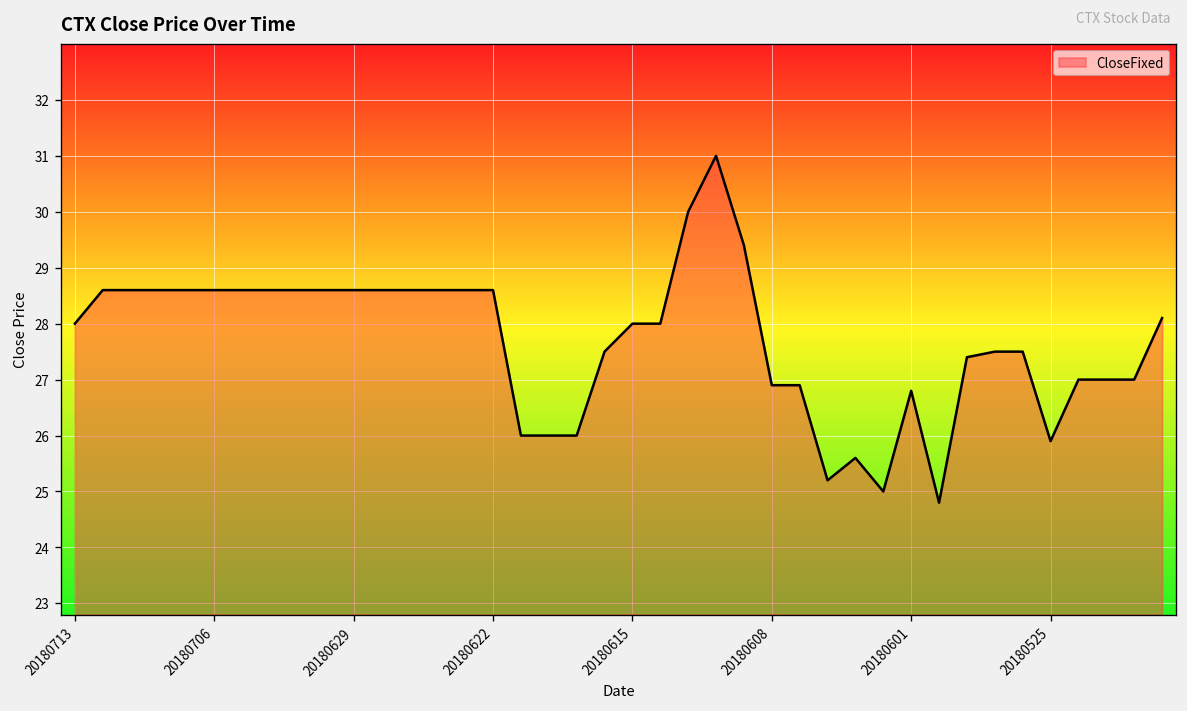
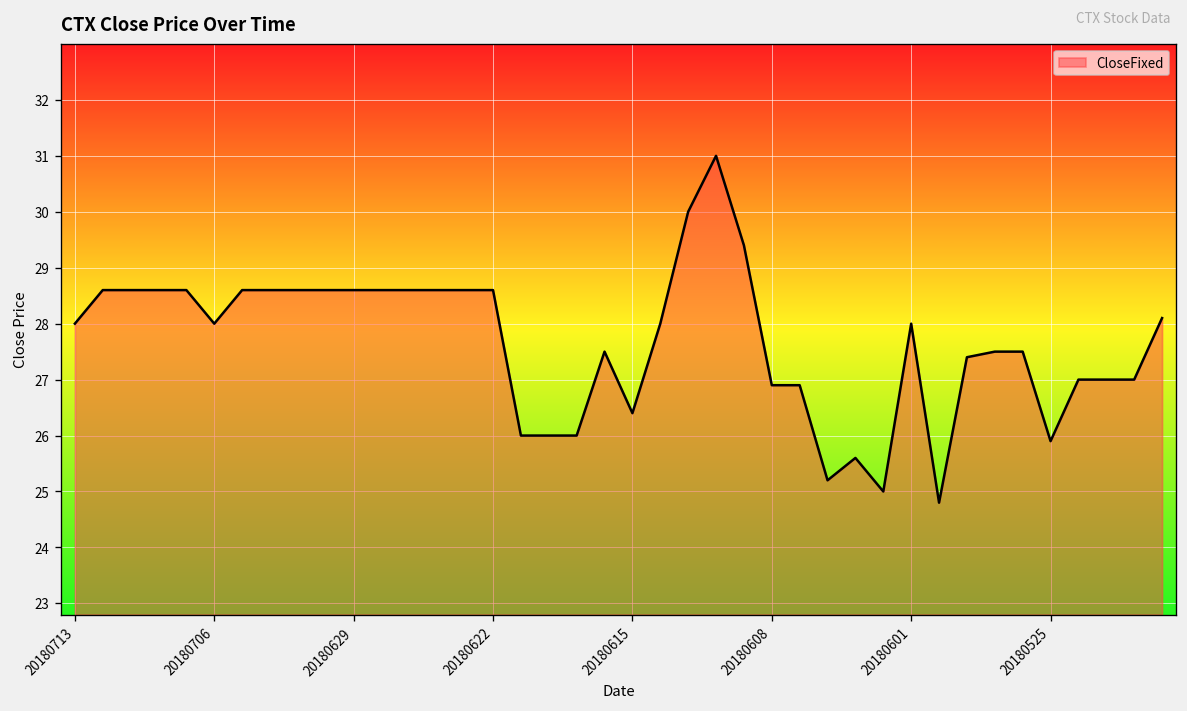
  {
    "20180713": 28.0,
-   "20180706": 28.6,
+   "20180706": 28.0,
    "20180629": 28.6,
    "20180622": 28.6,
-   "20180615": 28.0,
+   "20180615": 26.4,
    "20180608": 26.9,
-   "20180601": 26.8,
+   "20180601": 28.0,
    "20180525": 25.9
  }
